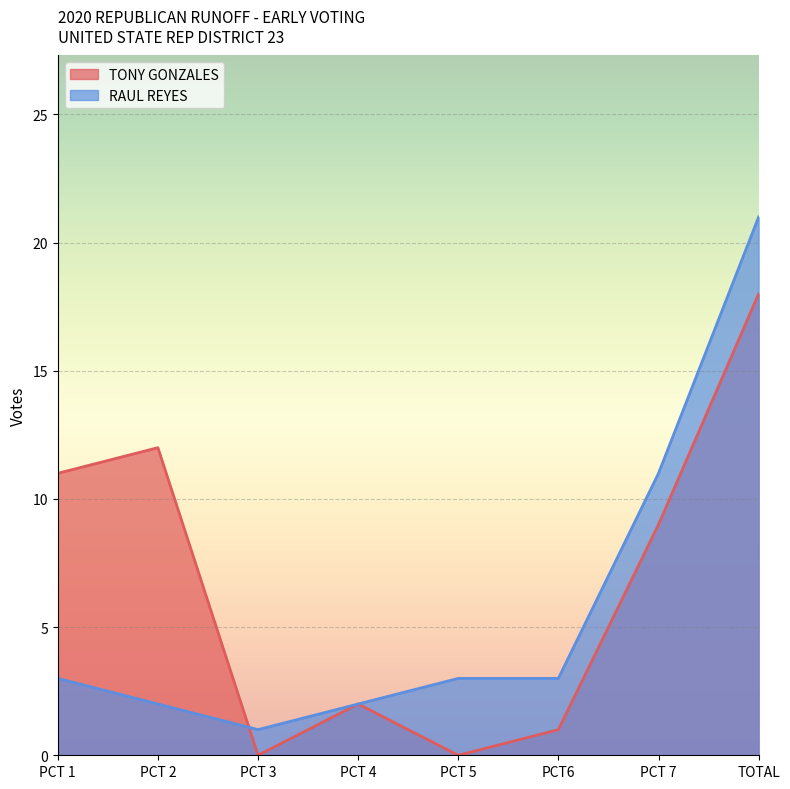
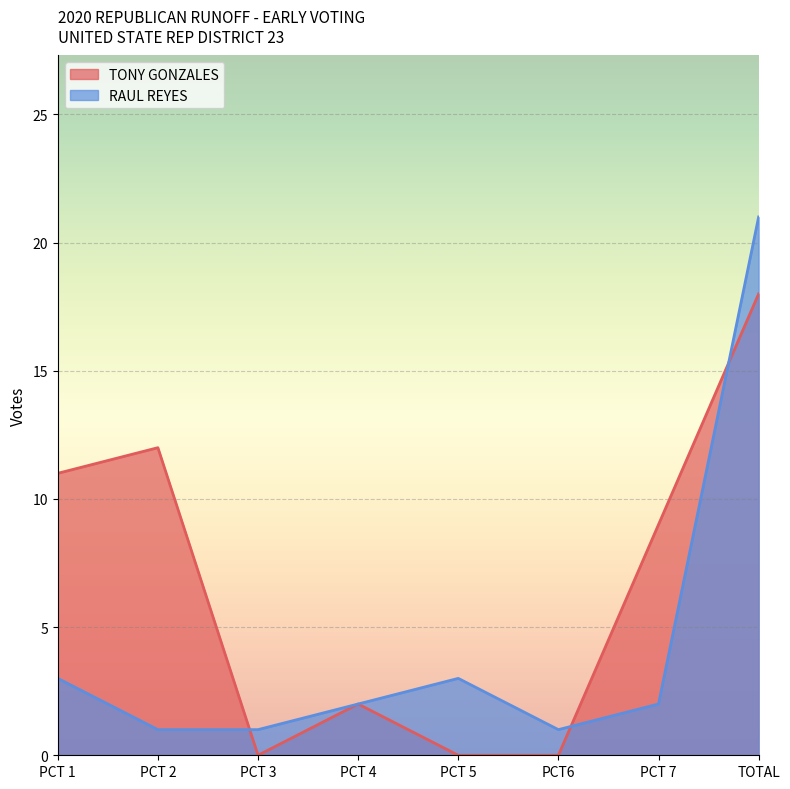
  {
    "TONY GONZALES": {
      "PCT 1": 11,
      "PCT 2": 12,
      "PCT 3": 0,
      "PCT 5": 0,
-     "PCT6": 1,
+     "PCT6": 0,
      "PCT 7": 9,
      "TOTAL": 18
    },
    "RAUL REYES": {
      "PCT 1": 3,
-     "PCT 2": 2,
+     "PCT 2": 1,
      "PCT 3": 1,
      "PCT 5": 3,
-     "PCT6": 3,
-     "PCT 7": 11,
+     "PCT6": 1,
+     "PCT 7": 2,
      "TOTAL": 21
    }
  }
